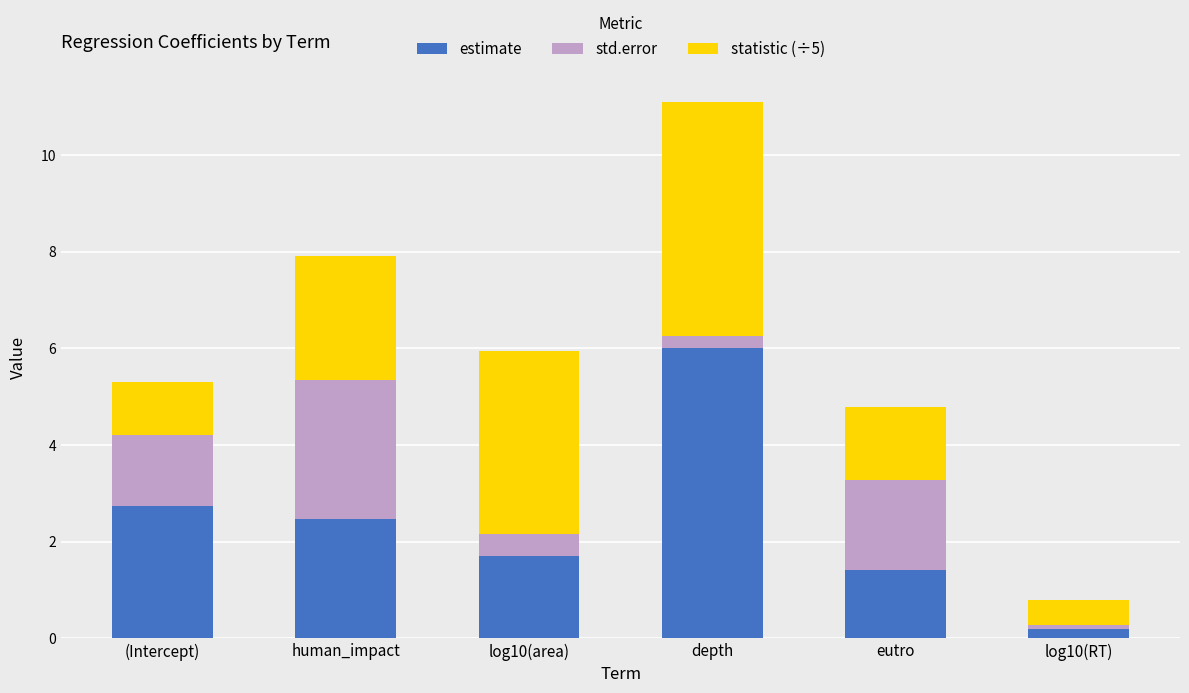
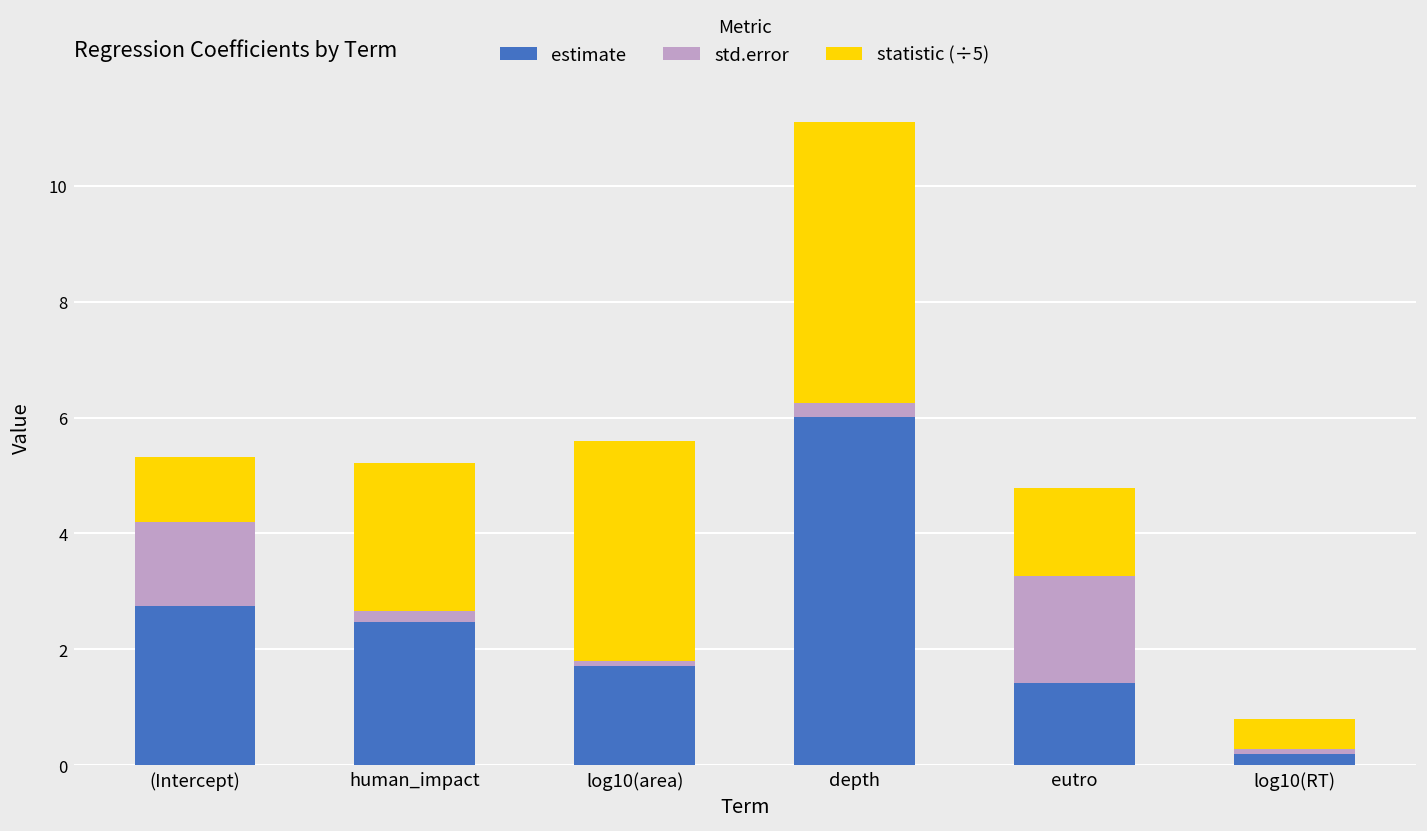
  {
    "estimate": {
      "(Intercept)": 2.7,
      "human_impact": 2.5,
      "log10(area)": 1.7,
      "depth": 6.0,
      "eutro": 1.4,
      "log10(RT)": 0.2
    },
    "std.error": {
      "(Intercept)": 1.5,
-     "human_impact": 2.9,
-     "log10(area)": 0.5,
+     "human_impact": 0.2,
+     "log10(area)": 0.1,
      "depth": 0.2,
      "eutro": 1.9,
      "log10(RT)": 0.1
    },
    "statistic (÷5)": {
      "(Intercept)": 1.1,
      "human_impact": 2.6,
      "log10(area)": 3.8,
      "depth": 4.8,
      "eutro": 1.5,
      "log10(RT)": 0.5
    }
  }
